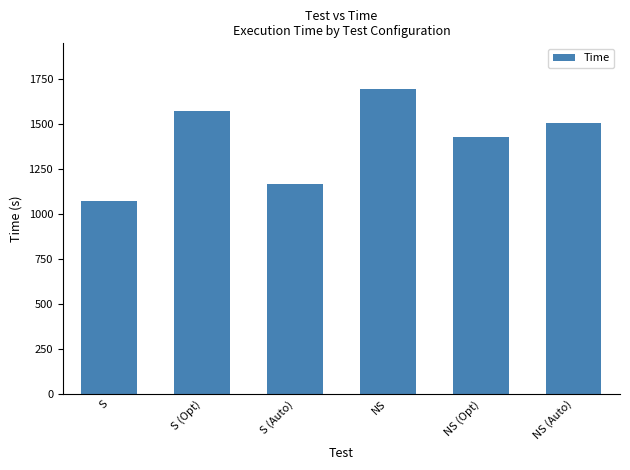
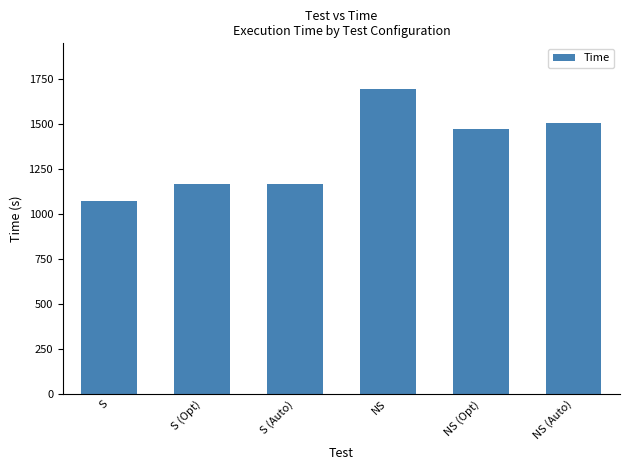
  {
    "S": 1070,
-   "S (Opt)": 1570,
+   "S (Opt)": 1160,
    "S (Auto)": 1160,
    "NS": 1690,
-   "NS (Opt)": 1430,
+   "NS (Opt)": 1470,
    "NS (Auto)": 1500
  }
